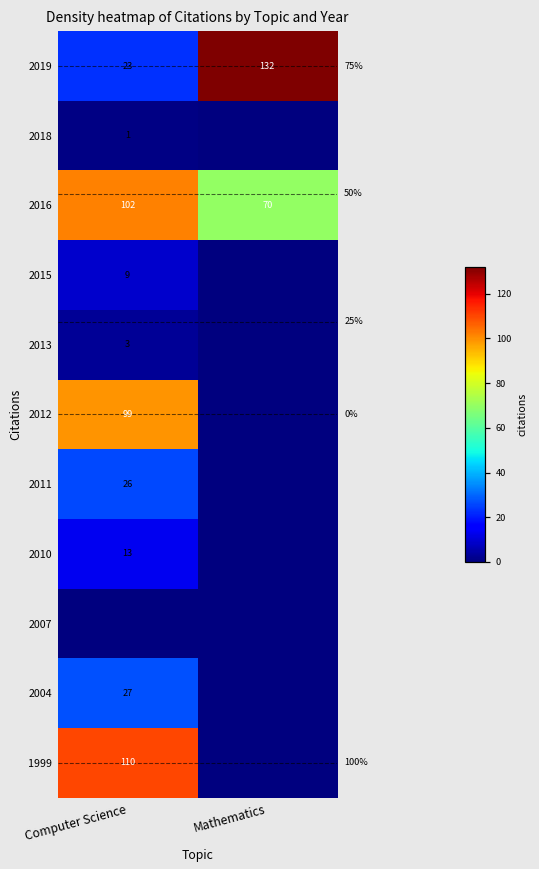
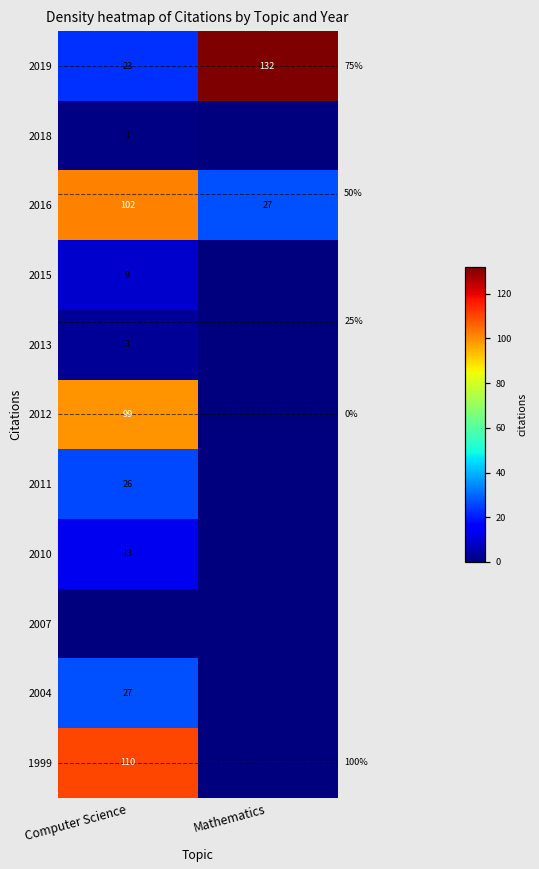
  {
    "2019": {
      "Computer Science": 23,
      "Mathematics": 132
    },
    "2018": {
      "Computer Science": 1
    },
    "2016": {
      "Computer Science": 102,
-     "Mathematics": 70
+     "Mathematics": 27
    },
    "2015": {
      "Computer Science": 9
    },
    "2013": {
      "Computer Science": 3
    },
    "2012": {
      "Computer Science": 99
    },
    "2011": {
      "Computer Science": 26
    },
    "2010": {
      "Computer Science": 13
    },
    "2004": {
      "Computer Science": 27
    },
    "1999": {
      "Computer Science": 110
    }
  }
